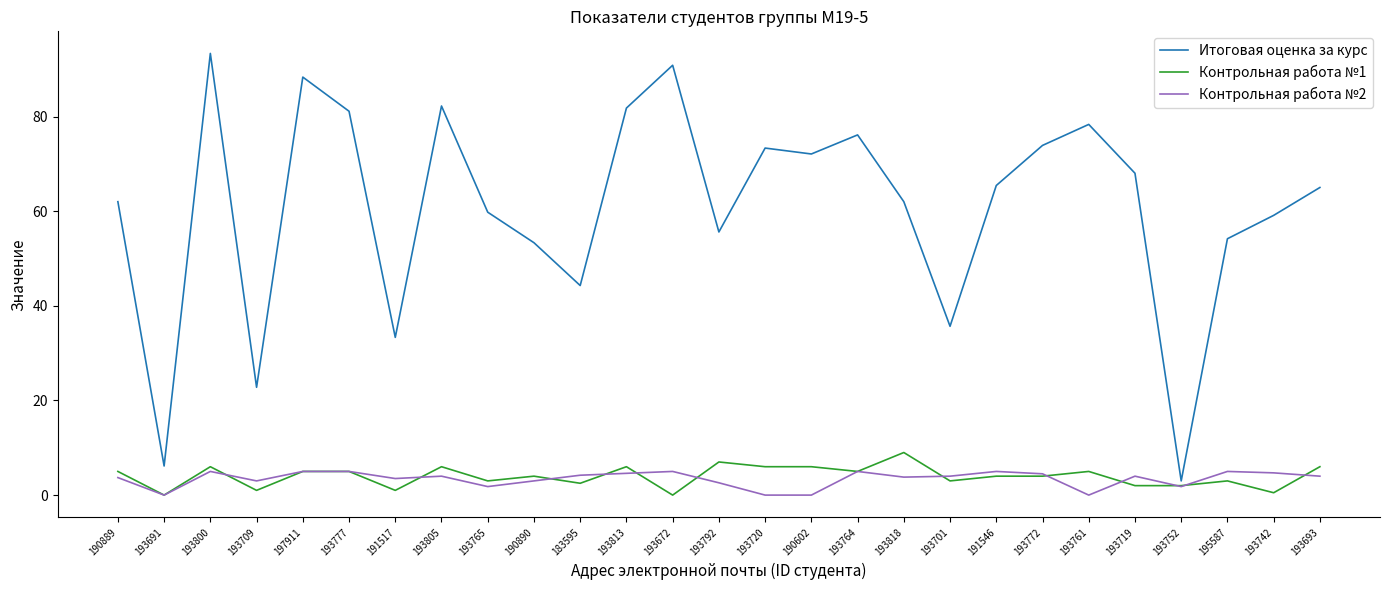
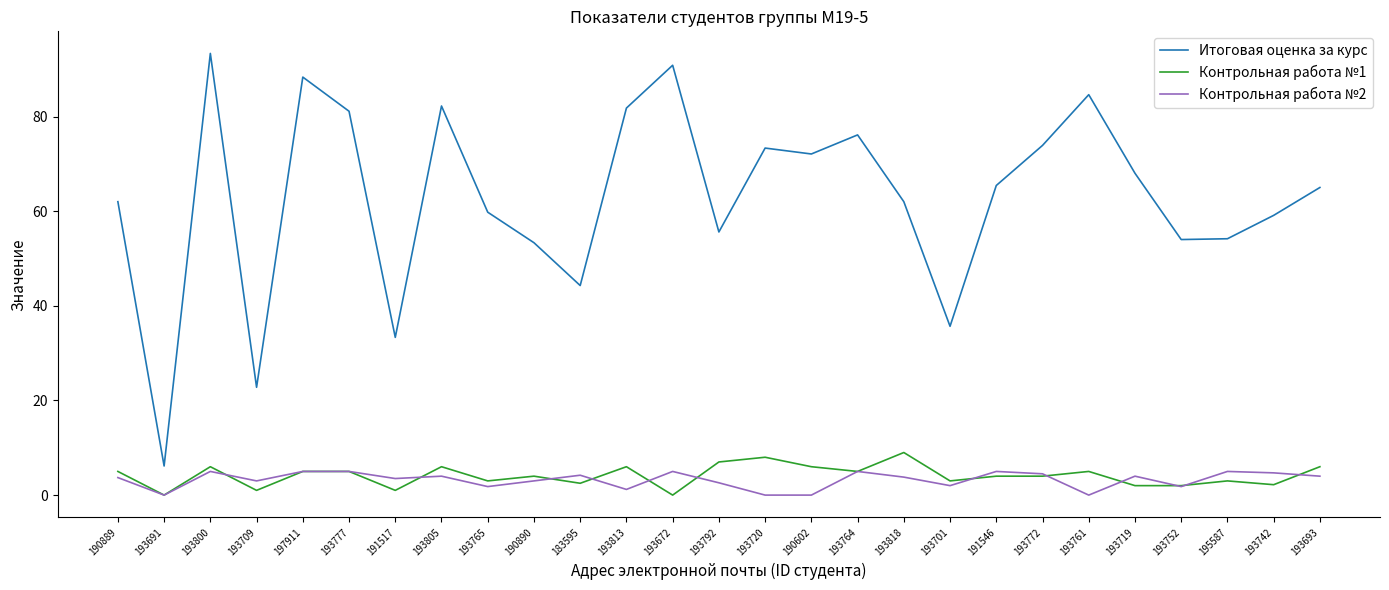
  {
    "Итоговая оценка за курс": {
      "190889": 62,
      "193691": 6,
      "193800": 93,
      "193709": 23,
      "197911": 88,
      "193777": 81,
      "191517": 33,
      "193805": 82,
      "193765": 60,
      "190890": 53,
      "183595": 44,
      "193813": 82,
      "193672": 91,
      "193792": 56,
      "193720": 73,
      "190602": 72,
      "193764": 76,
      "193818": 62,
      "193701": 36,
      "191546": 65,
      "193772": 74,
-     "193761": 78,
+     "193761": 85,
      "193719": 68,
-     "193752": 3,
+     "193752": 54,
      "195587": 54,
      "193742": 59,
      "193693": 65
    },
    "Контрольная работа №1": {
      "190889": 5,
      "193800": 6,
      "193709": 1,
      "191517": 1,
      "193805": 6,
      "193765": 3,
      "190890": 4,
      "183595": 3,
      "193813": 6,
      "193672": 0,
      "193792": 7,
-     "193720": 6,
+     "193720": 8,
      "190602": 6,
      "193818": 9,
      "193701": 3,
      "191546": 4,
      "193761": 5,
      "193719": 2,
      "195587": 3,
-     "193742": 1,
+     "193742": 2,
      "193693": 6
    },
    "Контрольная работа №2": {
      "190889": 4,
      "193800": 5,
      "193709": 3,
      "191517": 4,
      "193805": 4,
      "193765": 2,
      "190890": 3,
      "183595": 4,
-     "193813": 5,
+     "193813": 1,
      "193672": 5,
      "193792": 3,
      "193720": 0,
      "190602": 0,
      "193818": 4,
-     "193701": 4,
+     "193701": 2,
      "191546": 5,
      "193761": 0,
      "193719": 4,
      "195587": 5,
      "193742": 5,
      "193693": 4
    }
  }
